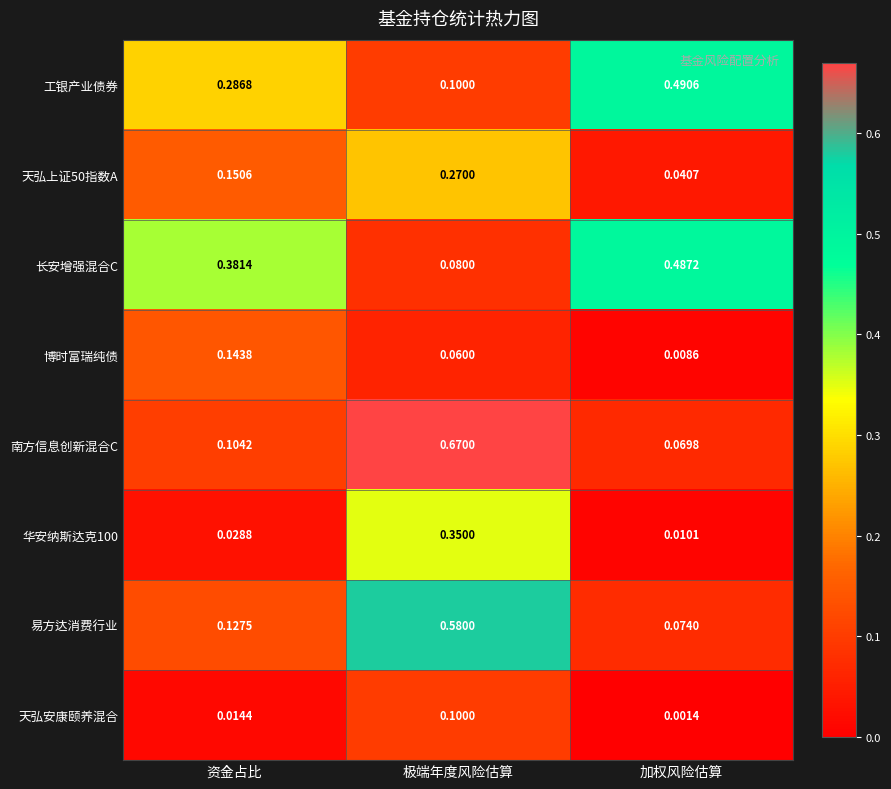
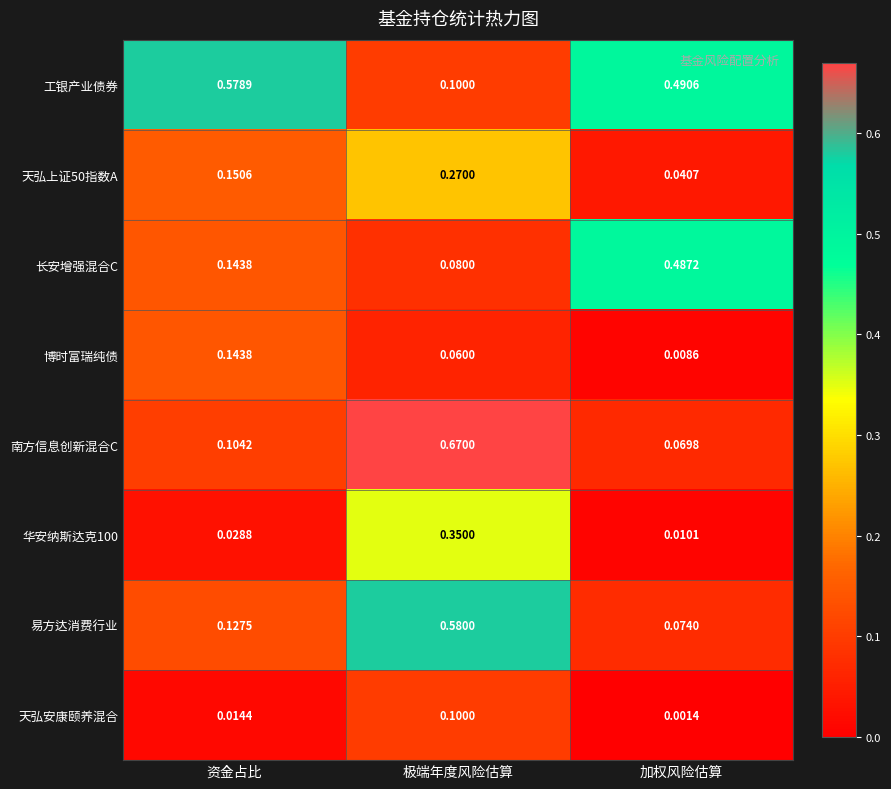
  {
    "工银产业债券": {
-     "资金占比": 0.2868,
+     "资金占比": 0.5789,
      "极端年度风险估算": 0.1000
    },
    "天弘上证50指数A": {
      "资金占比": 0.1506,
      "极端年度风险估算": 0.2700,
      "加权风险估算": 0.0407
    },
    "长安增强混合C": {
-     "资金占比": 0.3814,
+     "资金占比": 0.1438,
      "极端年度风险估算": 0.0800,
      "加权风险估算": 0.4872
    },
    "博时富瑞纯债": {
      "资金占比": 0.1438,
      "极端年度风险估算": 0.0600,
      "加权风险估算": 0.0086
    },
    "南方信息创新混合C": {
      "资金占比": 0.1042,
      "极端年度风险估算": 0.6700,
      "加权风险估算": 0.0698
    },
    "华安纳斯达克100": {
      "资金占比": 0.0288,
      "极端年度风险估算": 0.3500,
      "加权风险估算": 0.0101
    },
    "易方达消费行业": {
      "资金占比": 0.1275,
      "极端年度风险估算": 0.5800,
      "加权风险估算": 0.0740
    },
    "天弘安康颐养混合": {
      "资金占比": 0.0144,
      "极端年度风险估算": 0.1000,
      "加权风险估算": 0.0014
    }
  }
